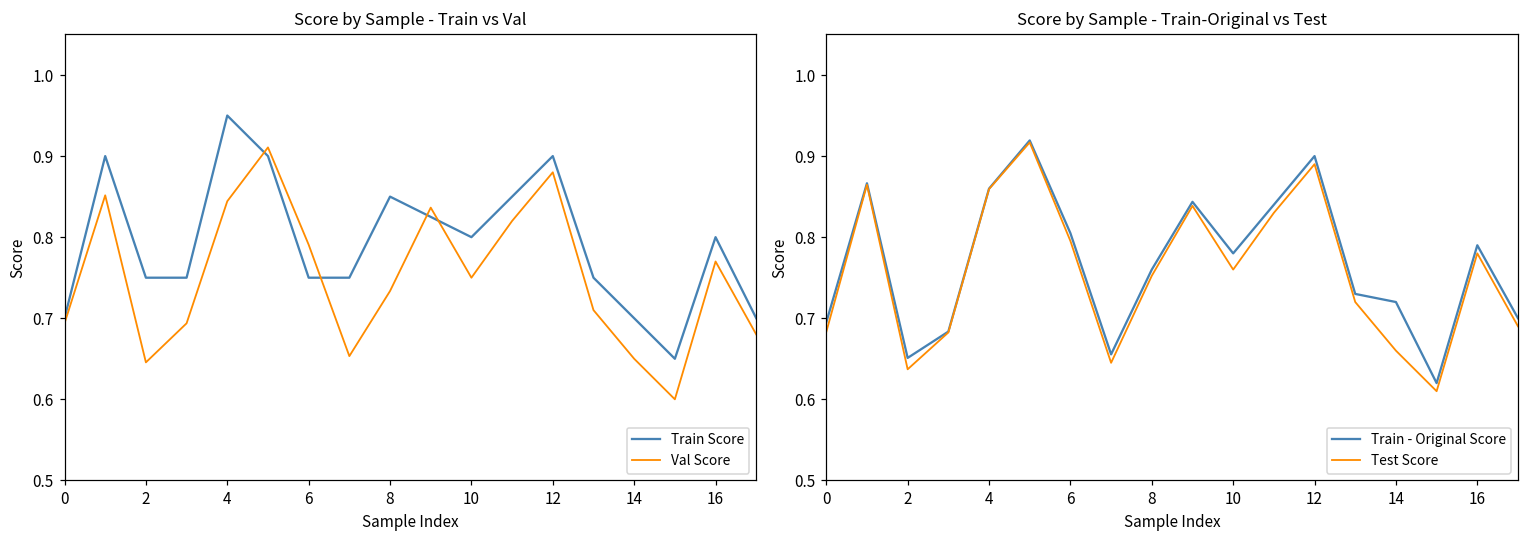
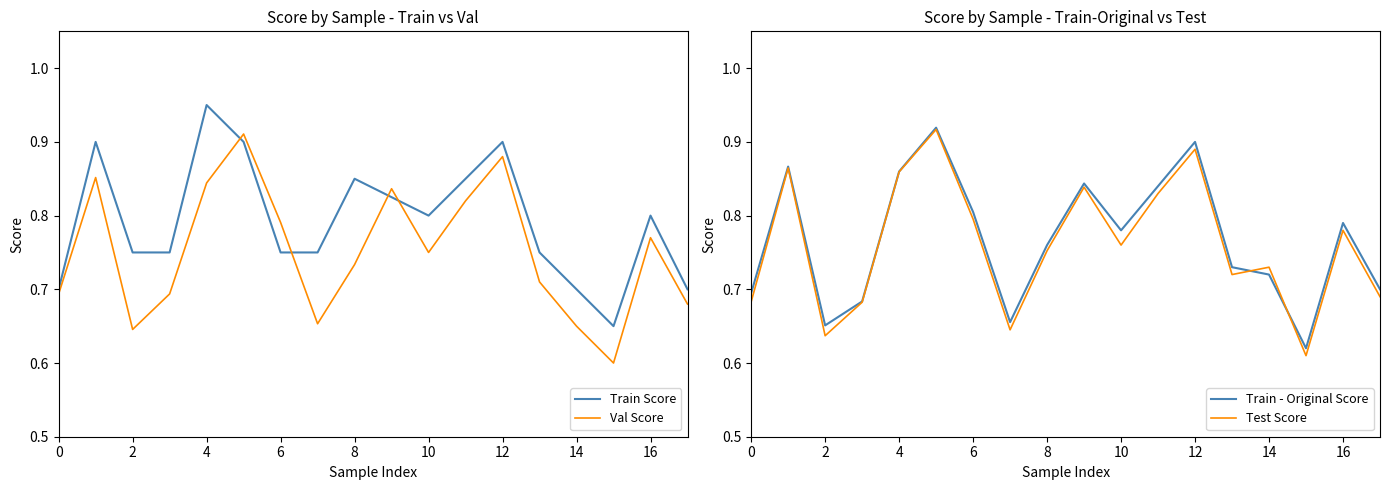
  {
    "Score by Sample - Train vs Val": {
      "Train Score": {
        "0": 0.70,
        "2": 0.75,
        "4": 0.95,
        "6": 0.75,
        "8": 0.85,
        "10": 0.80,
        "12": 0.90,
        "14": 0.70,
        "16": 0.80
      },
      "Val Score": {
        "0": 0.69,
        "2": 0.65,
        "4": 0.84,
        "6": 0.79,
        "8": 0.73,
        "10": 0.75,
        "12": 0.88,
        "14": 0.65,
        "16": 0.77
      }
    },
    "Score by Sample - Train-Original vs Test": {
      "Train - Original Score": {
        "0": 0.69,
        "2": 0.65,
        "6": 0.80,
        "8": 0.76,
        "10": 0.78,
        "12": 0.90,
        "14": 0.72,
        "16": 0.79
      },
      "Test Score": {
        "0": 0.68,
        "2": 0.64,
        "6": 0.80,
        "8": 0.75,
        "10": 0.76,
        "12": 0.89,
-       "14": 0.66,
+       "14": 0.73,
        "16": 0.78
      }
    }
  }
